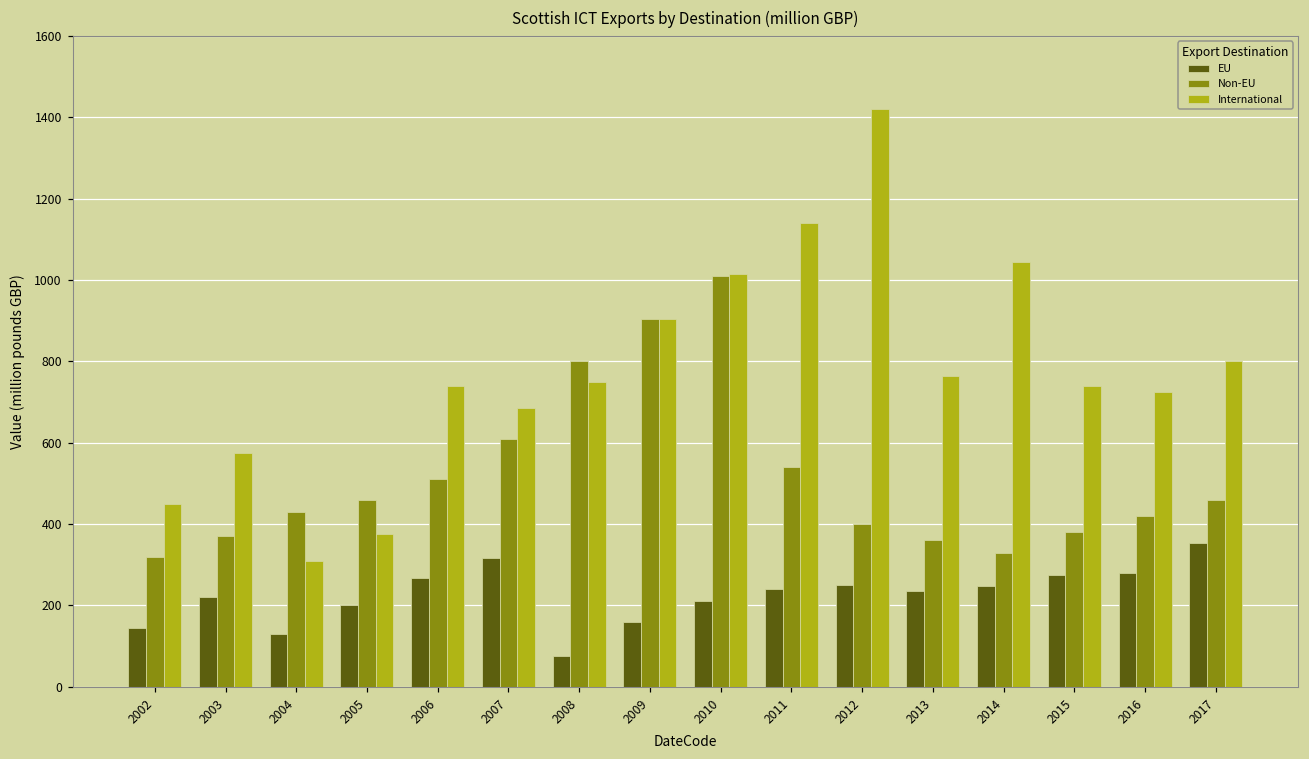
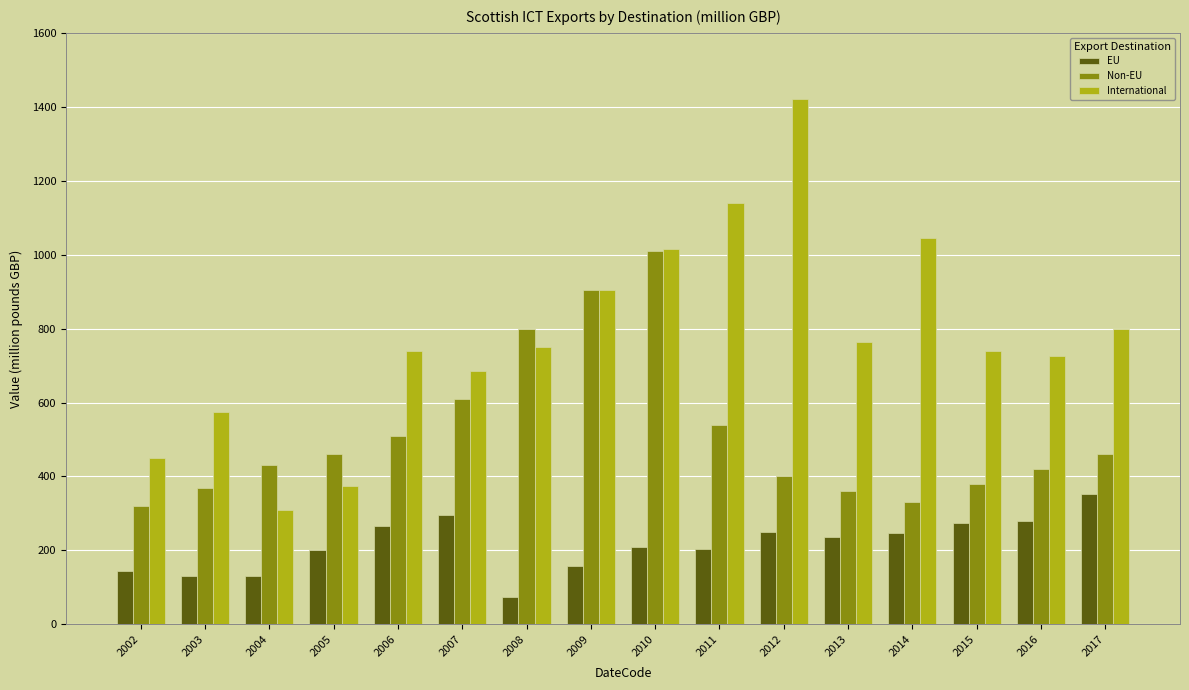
  {
    "EU": {
      "2002": 150,
-     "2003": 220,
+     "2003": 130,
      "2004": 130,
      "2005": 200,
      "2006": 270,
-     "2007": 320,
+     "2007": 300,
      "2008": 80,
      "2009": 160,
      "2010": 210,
-     "2011": 240,
+     "2011": 200,
      "2012": 250,
      "2013": 240,
      "2014": 250,
      "2015": 280,
      "2016": 280,
      "2017": 350
    }
  }
